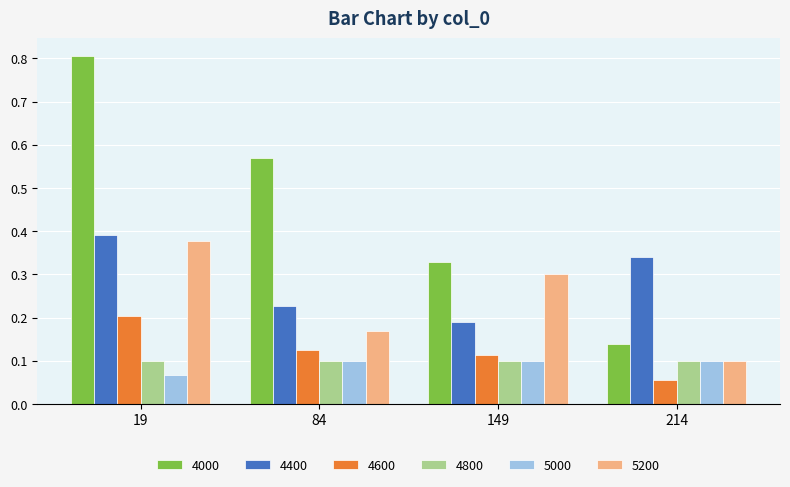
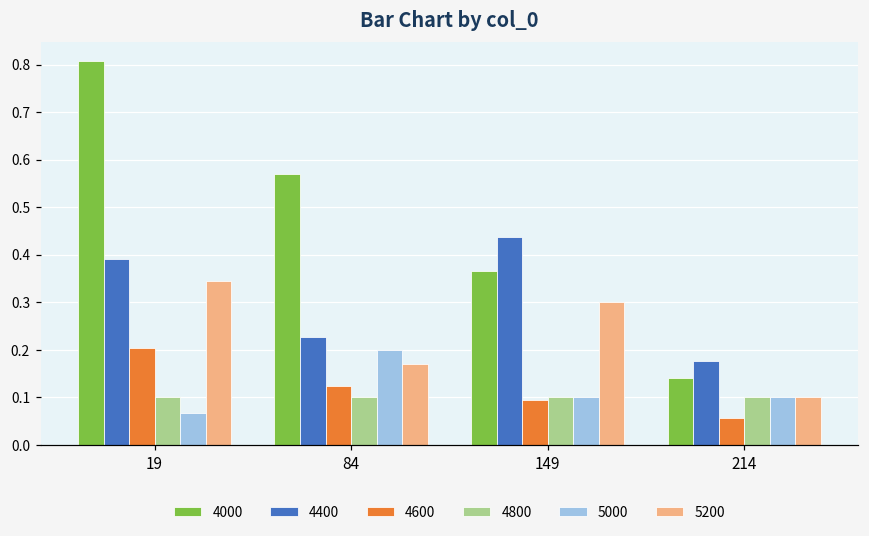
  {
    "4000": {
      "19": 0.81,
      "84": 0.57,
-     "149": 0.33,
+     "149": 0.37,
      "214": 0.14
    },
    "4400": {
      "19": 0.39,
      "84": 0.23,
-     "149": 0.19,
-     "214": 0.34
+     "149": 0.44,
+     "214": 0.18
    },
    "4600": {
      "19": 0.20,
      "84": 0.12,
-     "149": 0.11,
+     "149": 0.09,
      "214": 0.06
    },
    "4800": {
      "19": 0.10,
      "84": 0.10,
      "149": 0.10,
      "214": 0.10
    },
    "5000": {
      "19": 0.07,
-     "84": 0.1,
+     "84": 0.2,
      "149": 0.1,
      "214": 0.1
    },
    "5200": {
-     "19": 0.38,
+     "19": 0.34,
      "84": 0.17,
      "149": 0.30,
      "214": 0.10
    }
  }
